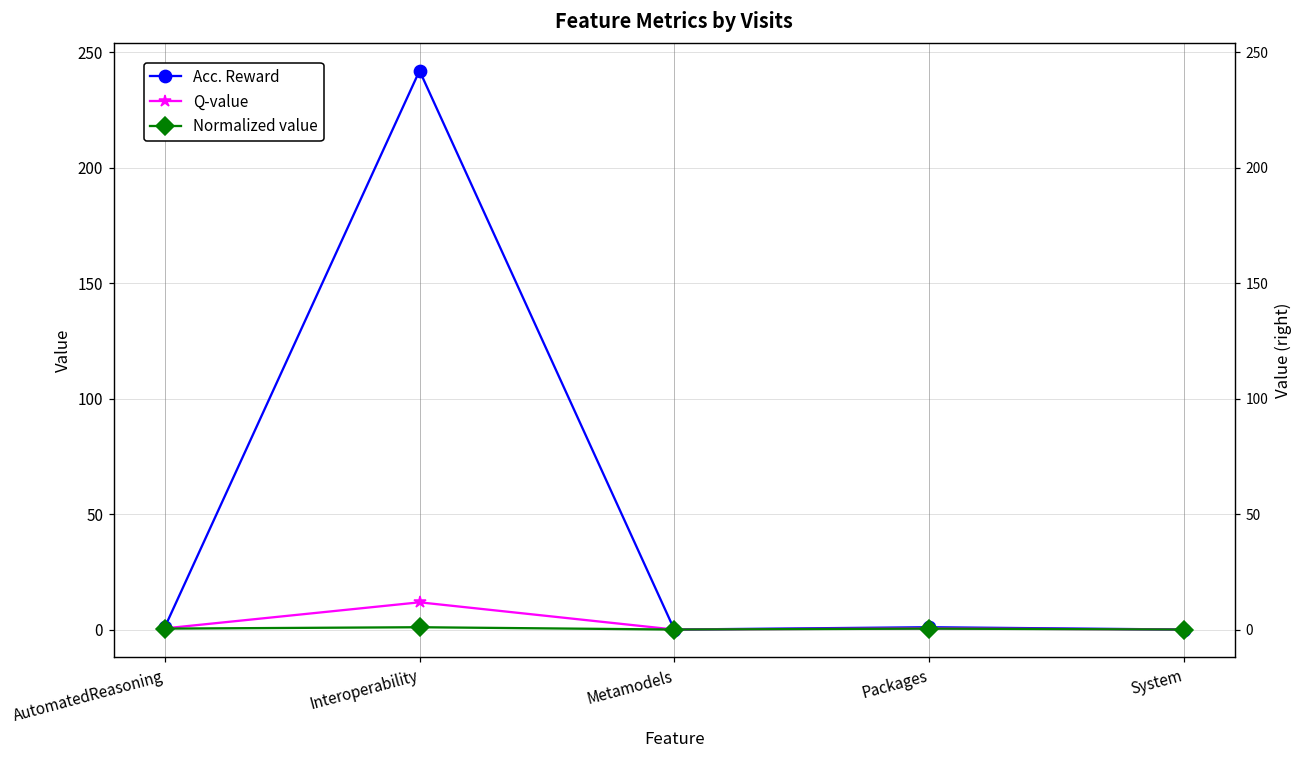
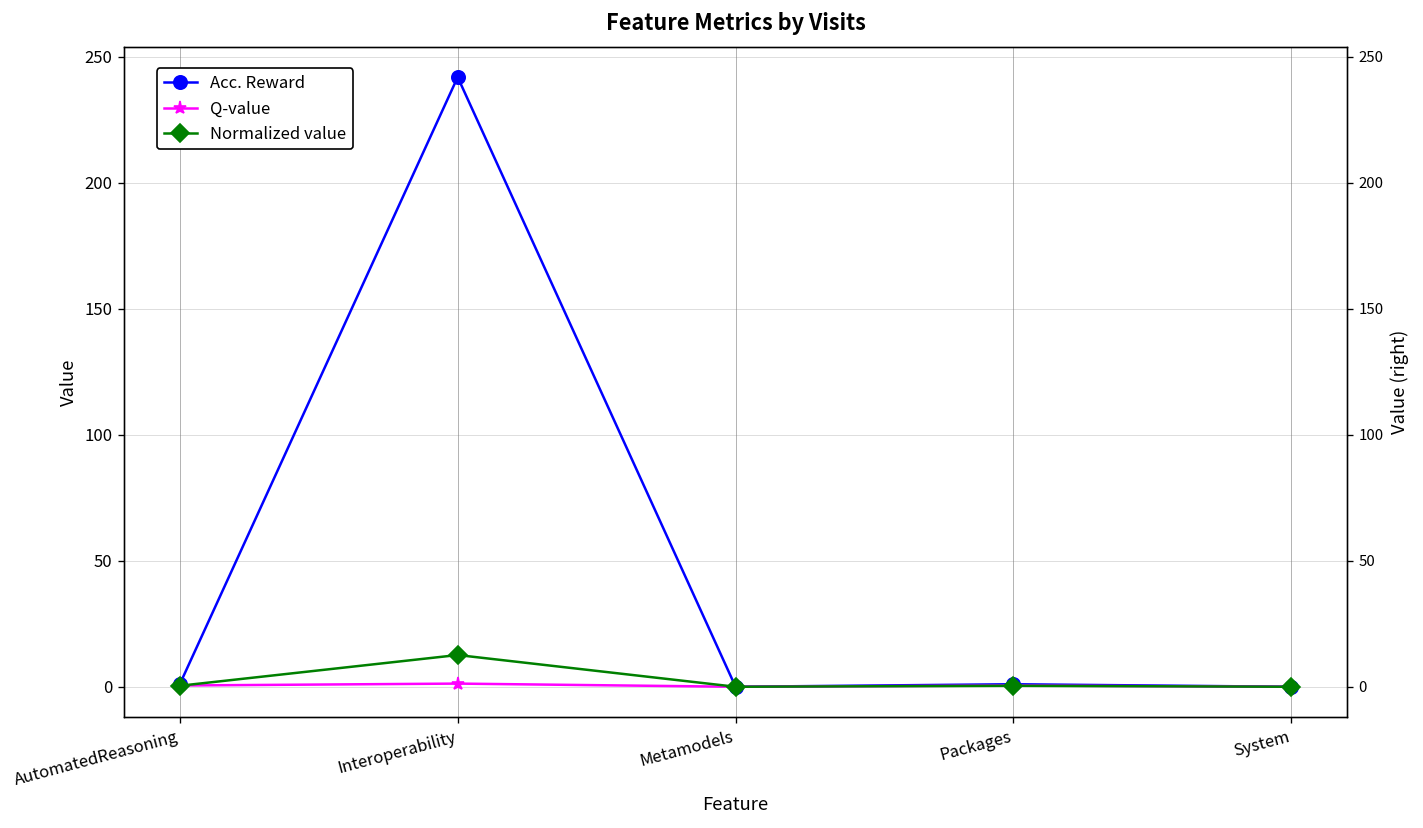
  {
    "Acc. Reward": {
      "Interoperability": 242
    },
    "Q-value": {
-     "Interoperability": 12
+     "Interoperability": 1
    },
    "Normalized value": {
-     "Interoperability": 1
+     "Interoperability": 13
    }
  }
